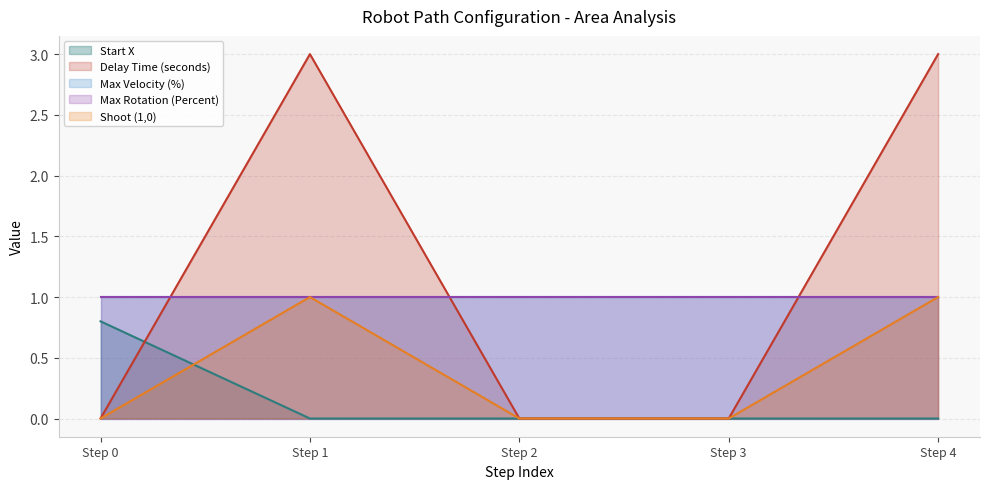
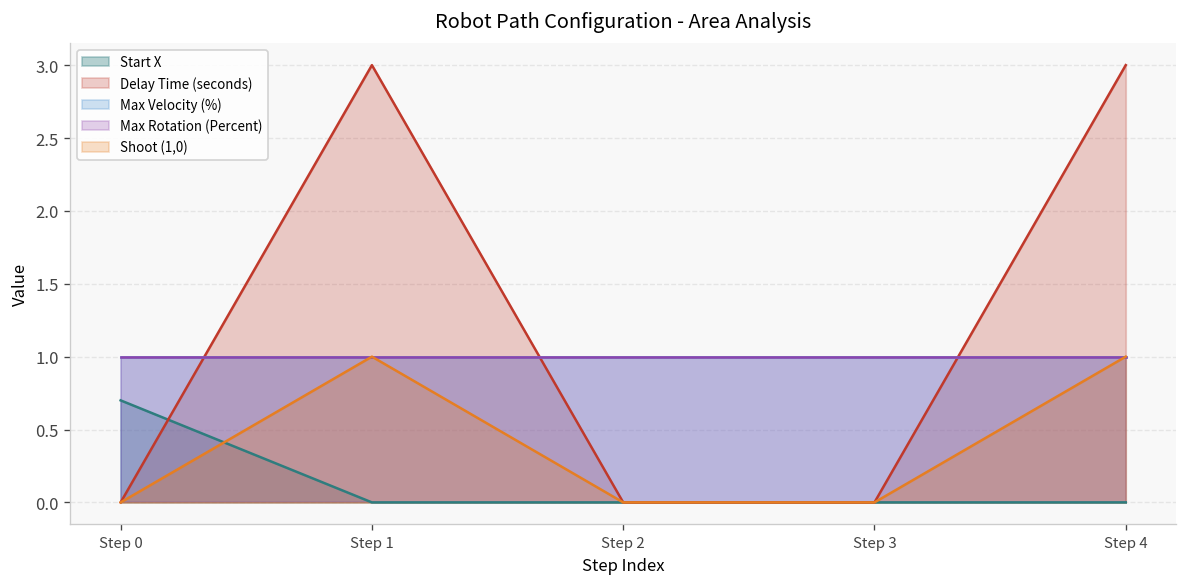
  {
    "Start X": {
-     "Step 0": 0.8,
+     "Step 0": 0.7,
      "Step 1": 0.0,
      "Step 4": 0.0
    }
  }
